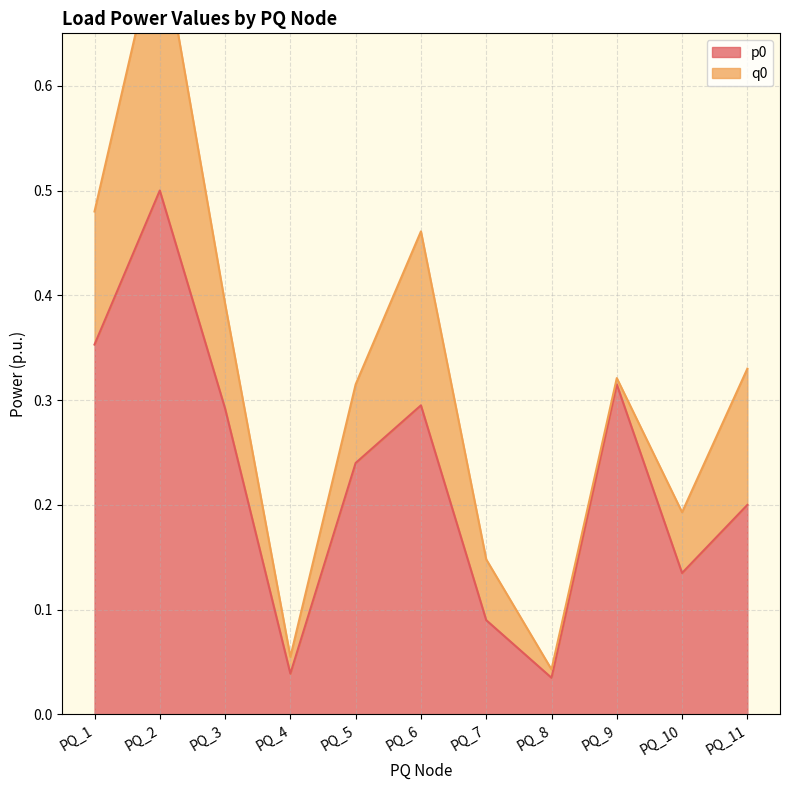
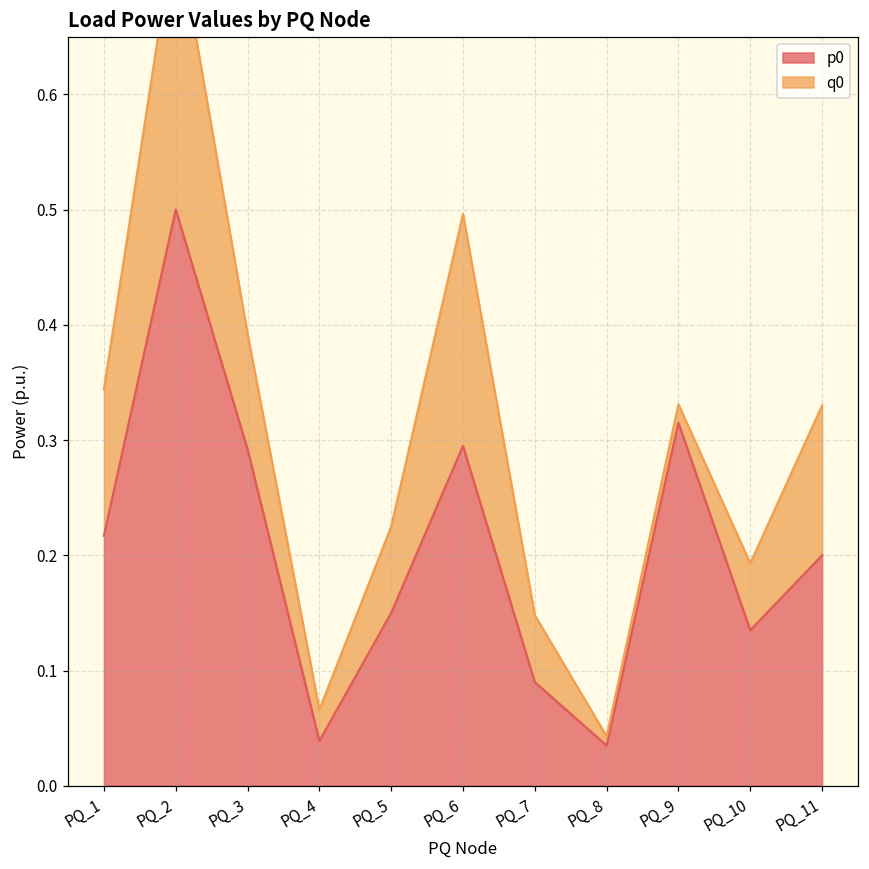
  {
    "p0": {
-     "PQ_1": 0.353,
+     "PQ_1": 0.217,
      "PQ_2": 0.500,
      "PQ_3": 0.292,
      "PQ_4": 0.039,
-     "PQ_5": 0.24,
+     "PQ_5": 0.15,
      "PQ_6": 0.295,
      "PQ_7": 0.090,
      "PQ_8": 0.035,
      "PQ_9": 0.315,
      "PQ_10": 0.135,
      "PQ_11": 0.200
    },
    "q0": {
      "PQ_1": 0.127,
      "PQ_3": 0.100,
-     "PQ_4": 0.016,
+     "PQ_4": 0.027,
      "PQ_5": 0.075,
-     "PQ_6": 0.166,
+     "PQ_6": 0.201,
      "PQ_7": 0.058,
      "PQ_8": 0.008,
-     "PQ_9": 0.006,
+     "PQ_9": 0.016,
      "PQ_10": 0.058,
      "PQ_11": 0.130
    }
  }
